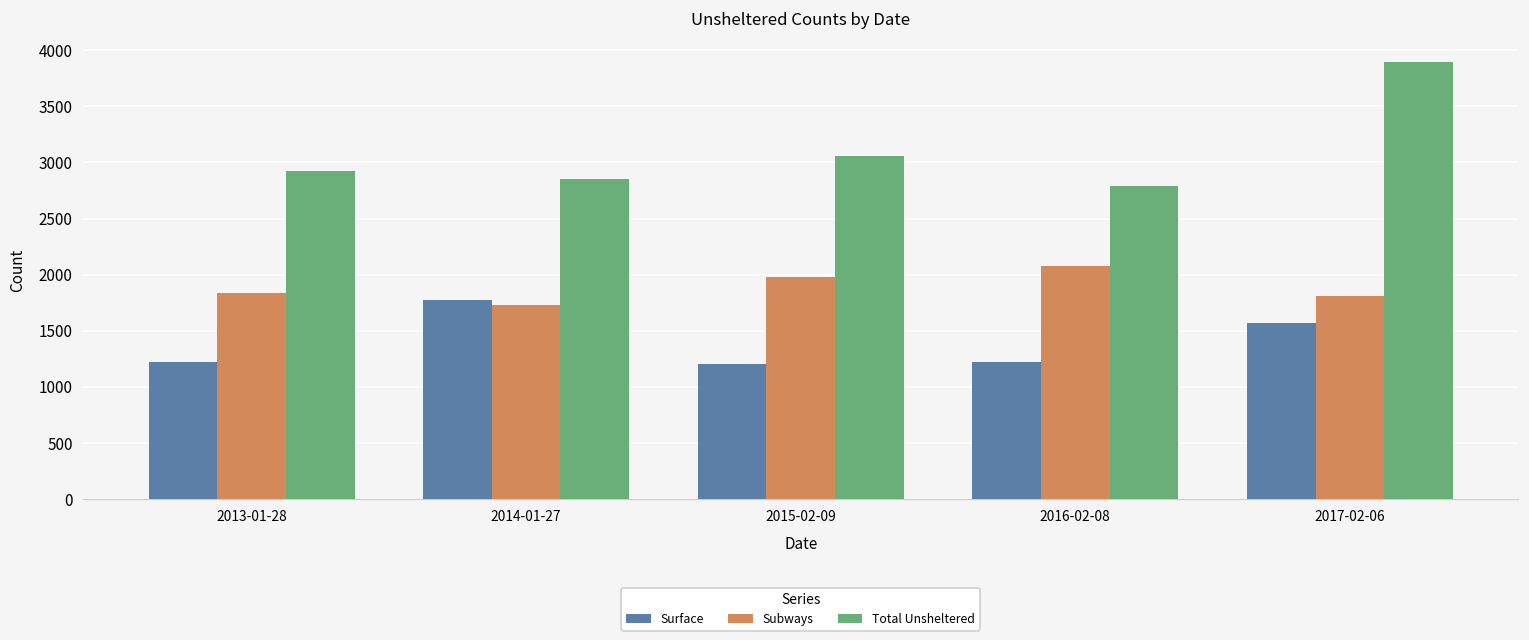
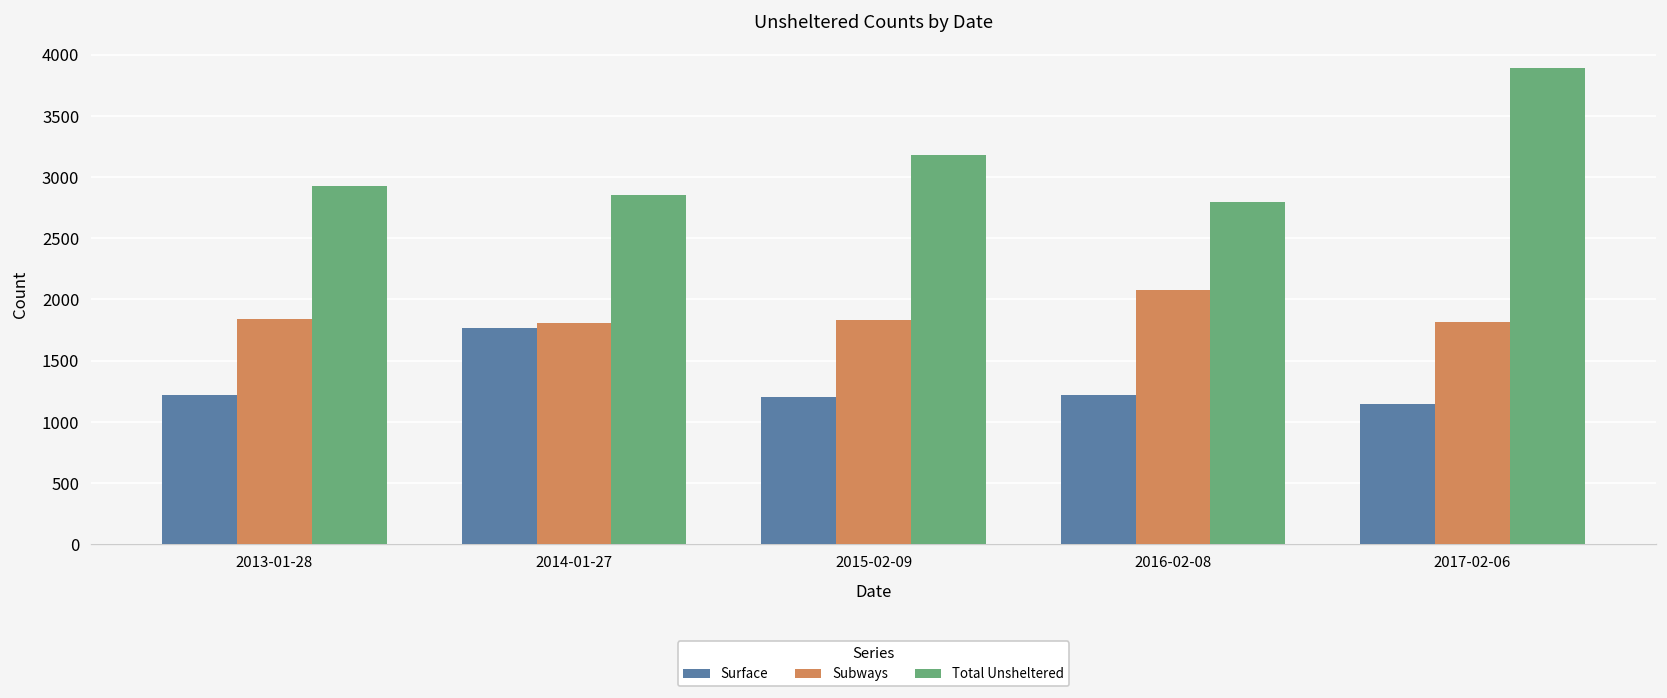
  {
    "Surface": {
      "2013-01-28": 1220,
      "2014-01-27": 1770,
      "2015-02-09": 1210,
      "2016-02-08": 1220,
-     "2017-02-06": 1570
+     "2017-02-06": 1150
    },
    "Subways": {
      "2013-01-28": 1840,
-     "2014-01-27": 1730,
-     "2015-02-09": 1980,
+     "2014-01-27": 1810,
+     "2015-02-09": 1830,
      "2016-02-08": 2080,
      "2017-02-06": 1810
    },
    "Total Unsheltered": {
      "2013-01-28": 2930,
      "2014-01-27": 2850,
-     "2015-02-09": 3060,
+     "2015-02-09": 3180,
      "2016-02-08": 2790,
      "2017-02-06": 3890
    }
  }
